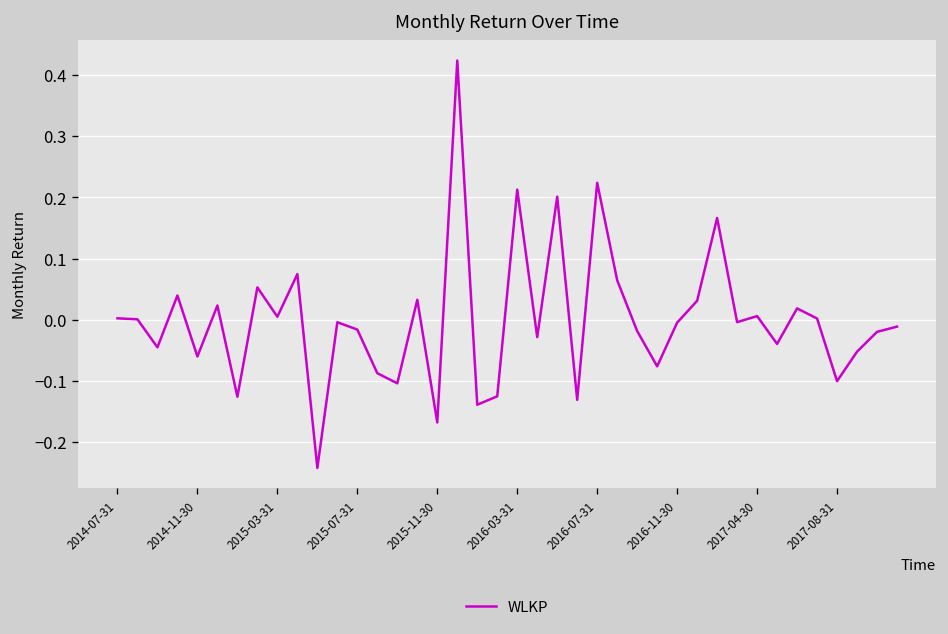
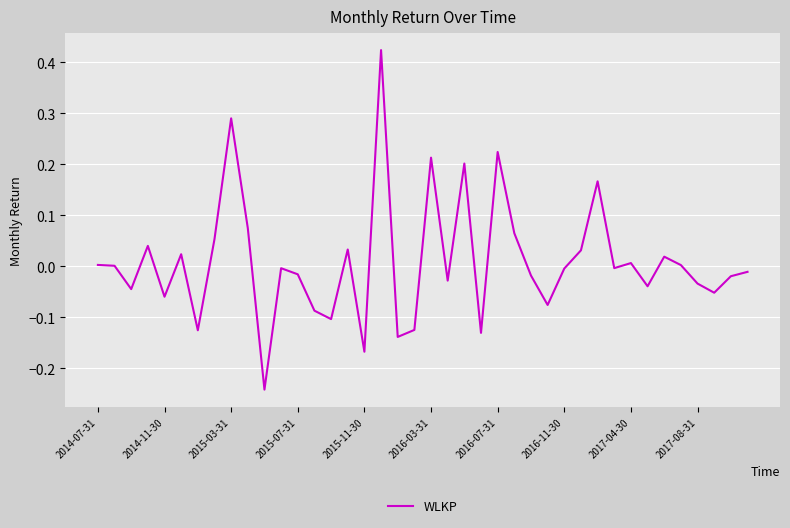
  {
    "2014-07-31": 0.00,
    "2014-11-30": -0.06,
-   "2015-03-31": 0.00,
+   "2015-03-31": 0.29,
    "2015-07-31": -0.02,
    "2015-11-30": -0.17,
    "2016-03-31": 0.21,
    "2016-07-31": 0.22,
    "2016-11-30": 0.00,
    "2017-04-30": 0.01,
-   "2017-08-31": -0.10
+   "2017-08-31": -0.03
  }
